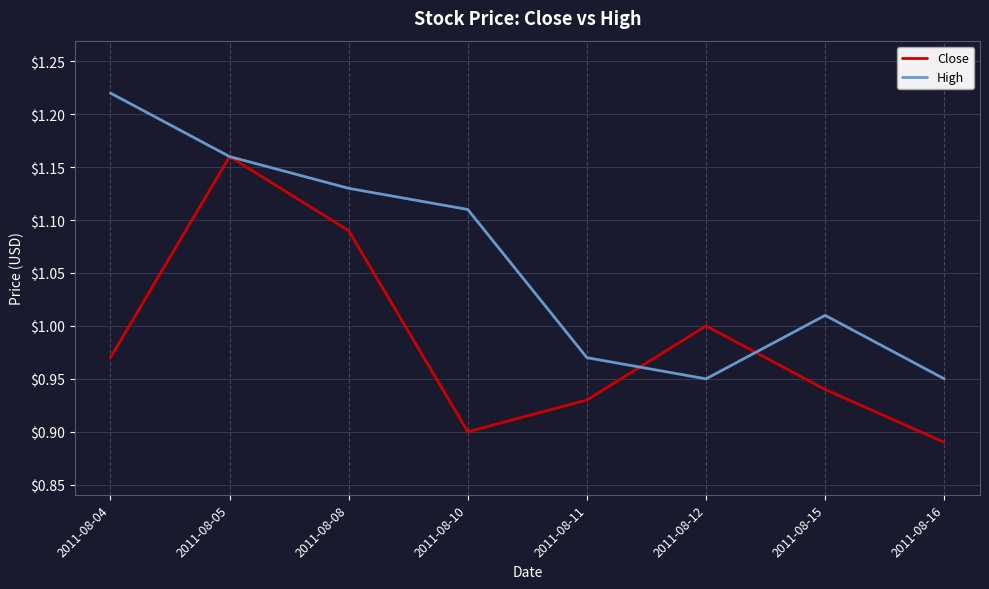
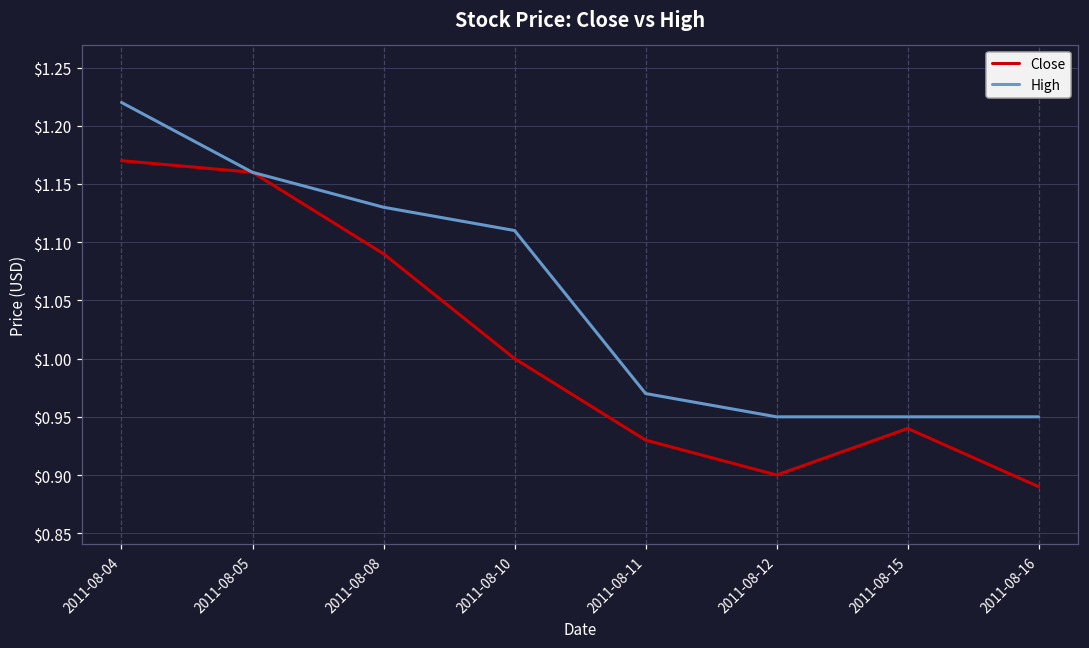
  {
    "Close": {
-     "2011-08-04": "$0.97",
+     "2011-08-04": "$1.17",
      "2011-08-08": "$1.09",
-     "2011-08-10": "$0.9",
+     "2011-08-10": "$1.0",
      "2011-08-11": "$0.93",
-     "2011-08-12": "$1.0",
+     "2011-08-12": "$0.9",
      "2011-08-15": "$0.94",
      "2011-08-16": "$0.89"
    },
    "High": {
      "2011-08-04": "$1.22",
      "2011-08-08": "$1.13",
      "2011-08-10": "$1.11",
      "2011-08-11": "$0.97",
      "2011-08-12": "$0.95",
-     "2011-08-15": "$1.01",
+     "2011-08-15": "$0.95",
      "2011-08-16": "$0.95"
    }
  }
